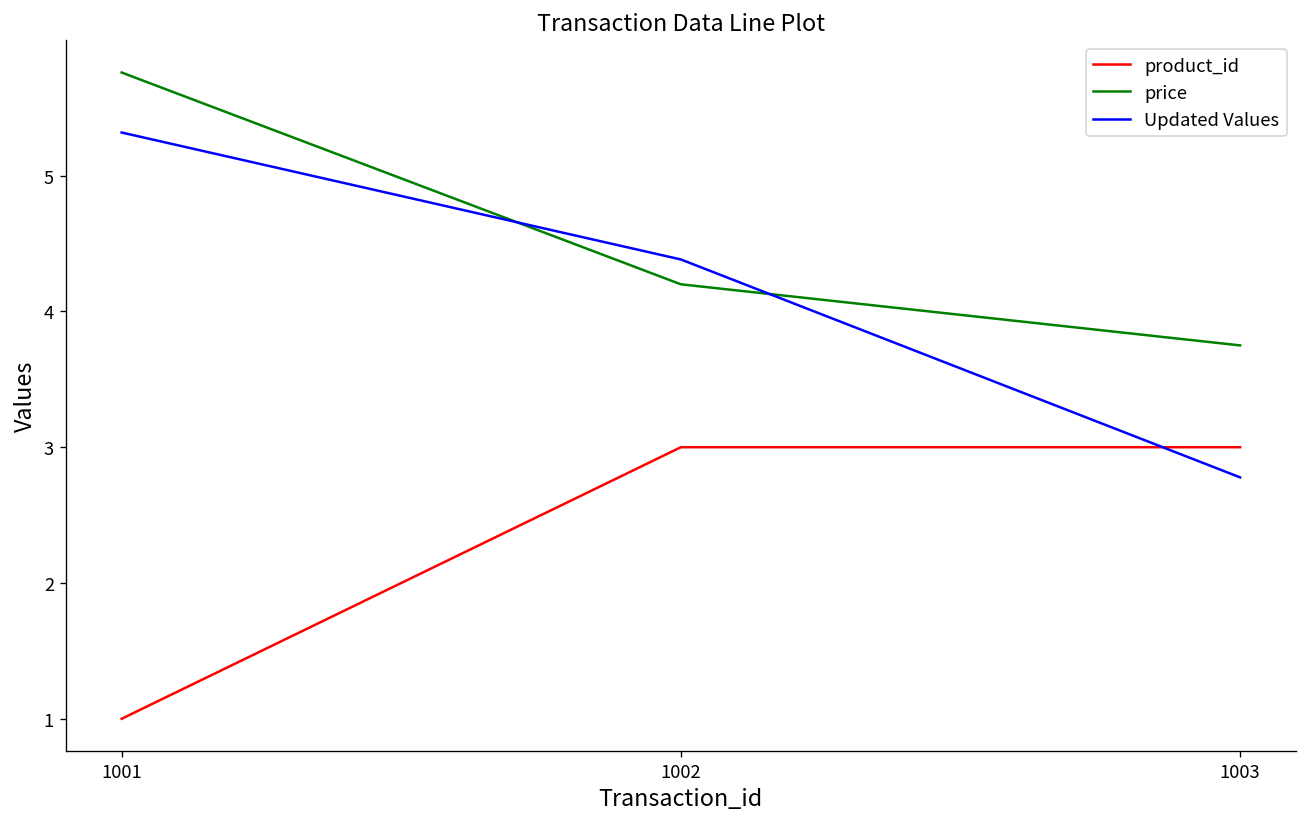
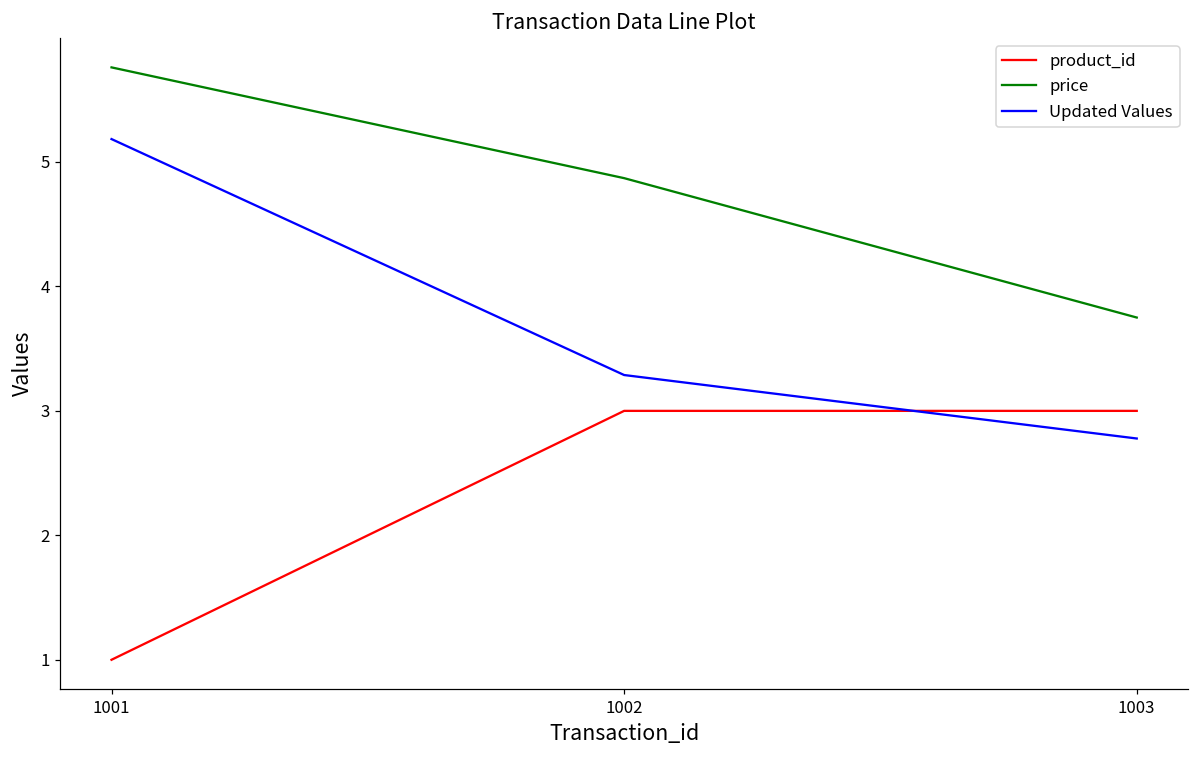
  {
    "product_id": {
      "1001": 1.00,
      "1002": 3.00,
      "1003": 3.00
    },
    "price": {
      "1001": 5.76,
-     "1002": 4.20,
+     "1002": 4.87,
      "1003": 3.75
    },
    "Updated Values": {
-     "1001": 5.32,
-     "1002": 4.38,
+     "1001": 5.18,
+     "1002": 3.29,
      "1003": 2.78
    }
  }
